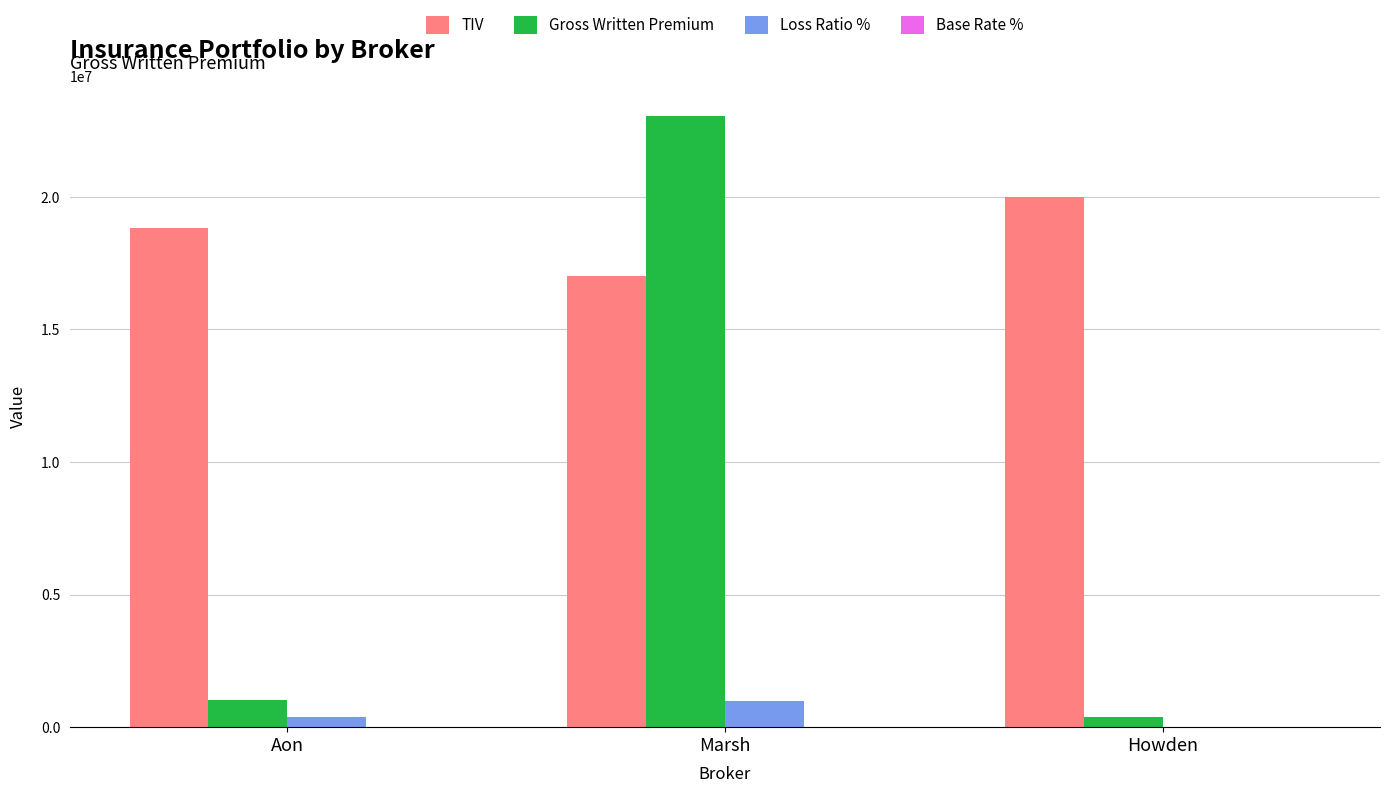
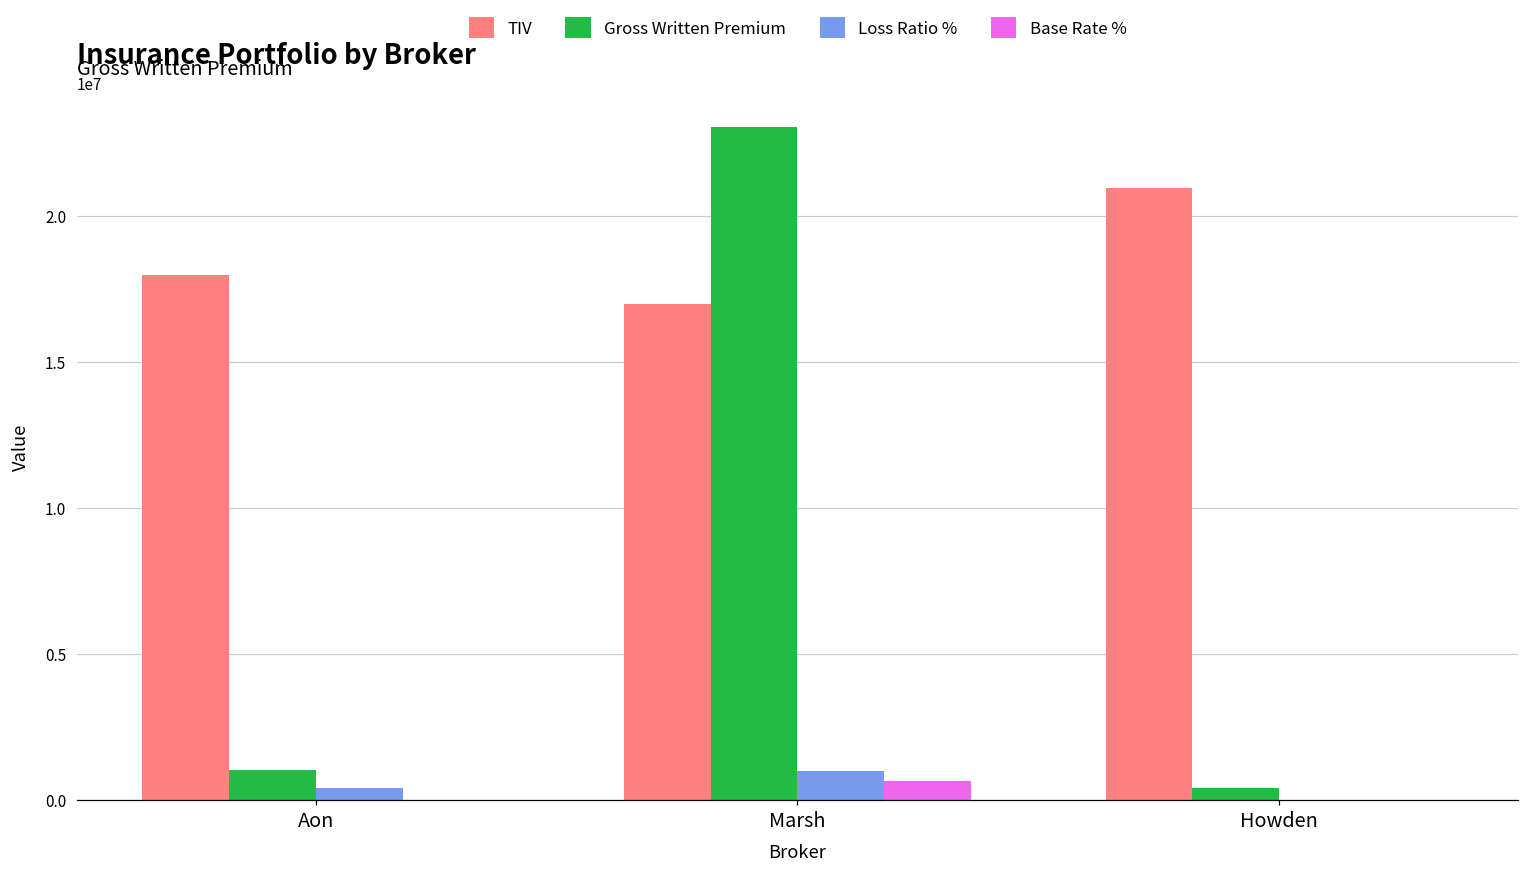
  {
    "TIV": {
-     "Aon": 18800000,
+     "Aon": 18000000,
      "Marsh": 17000000,
-     "Howden": 20000000
+     "Howden": 21000000
    },
    "Gross Written Premium": {
      "Aon": 1000000,
      "Marsh": 23100000,
      "Howden": 400000
    },
    "Loss Ratio %": {
      "Aon": 400000,
      "Marsh": 1000000
    },
    "Base Rate %": {
-     "Marsh": 0
+     "Marsh": 600000
    }
  }
